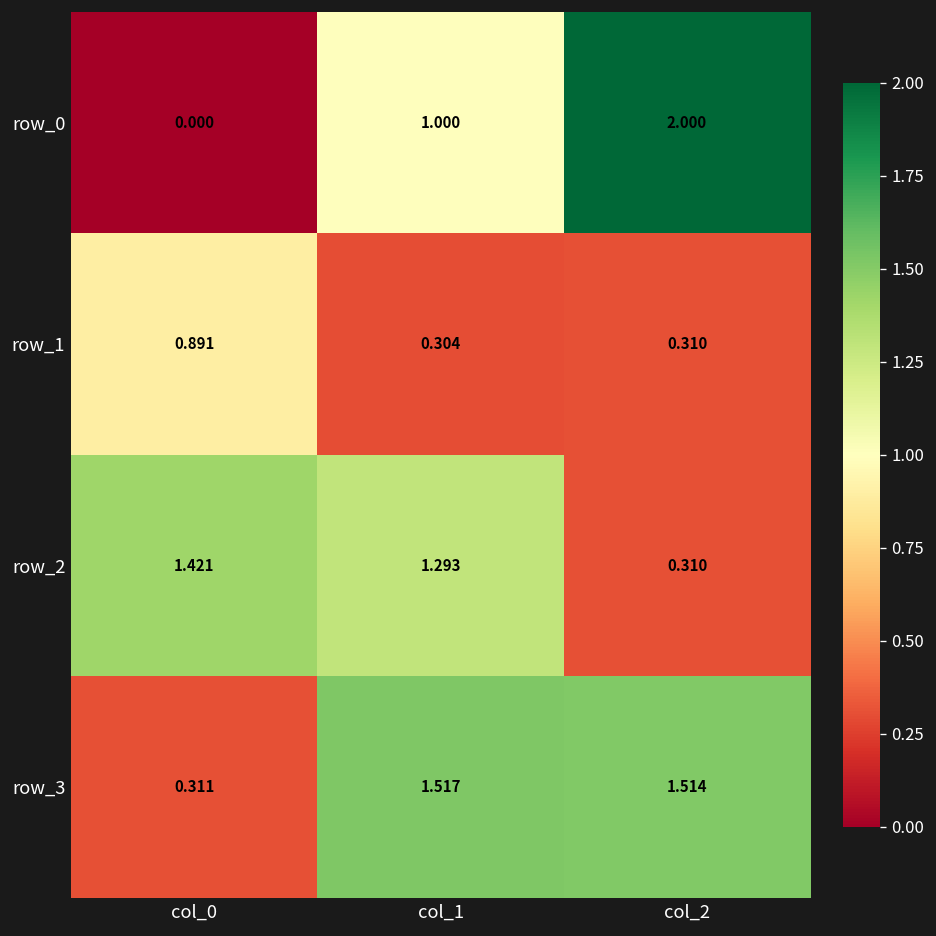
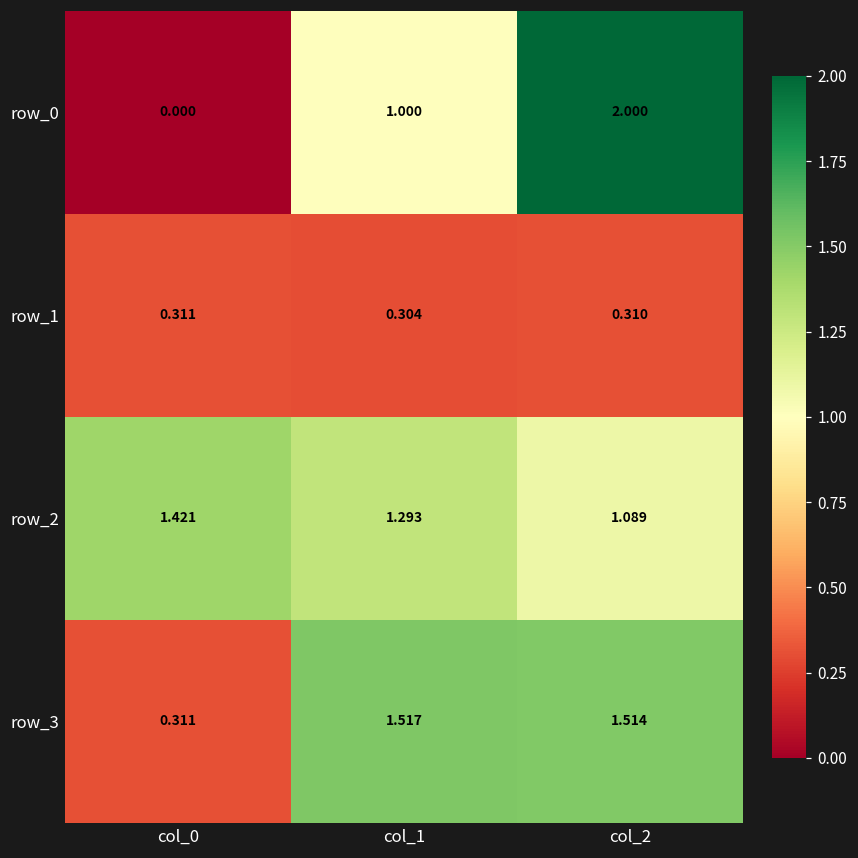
  {
    "row_0": {
      "col_0": 0.000,
      "col_1": 1.000,
      "col_2": 2.000
    },
    "row_1": {
-     "col_0": 0.891,
+     "col_0": 0.311,
      "col_1": 0.304,
      "col_2": 0.310
    },
    "row_2": {
      "col_0": 1.421,
      "col_1": 1.293,
-     "col_2": 0.310
+     "col_2": 1.089
    },
    "row_3": {
      "col_0": 0.311,
      "col_1": 1.517,
      "col_2": 1.514
    }
  }
